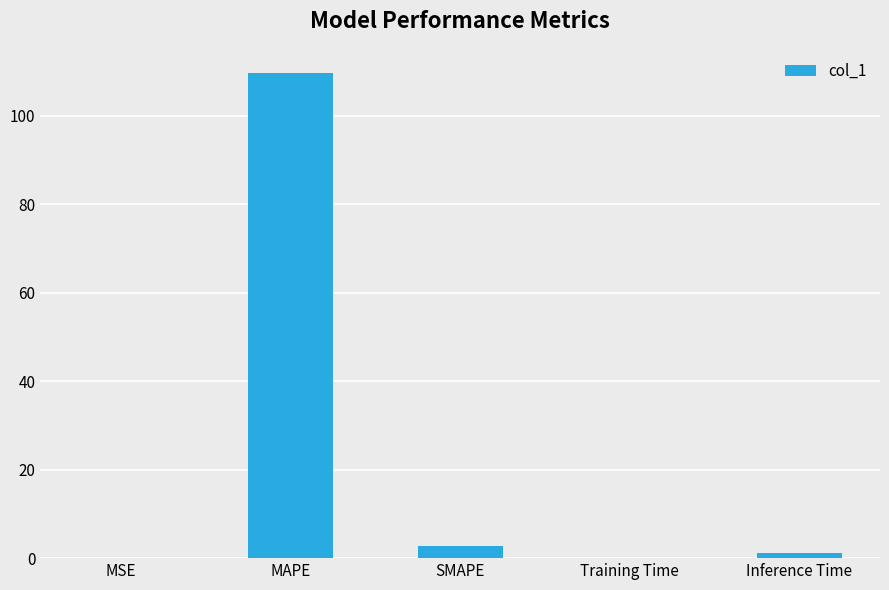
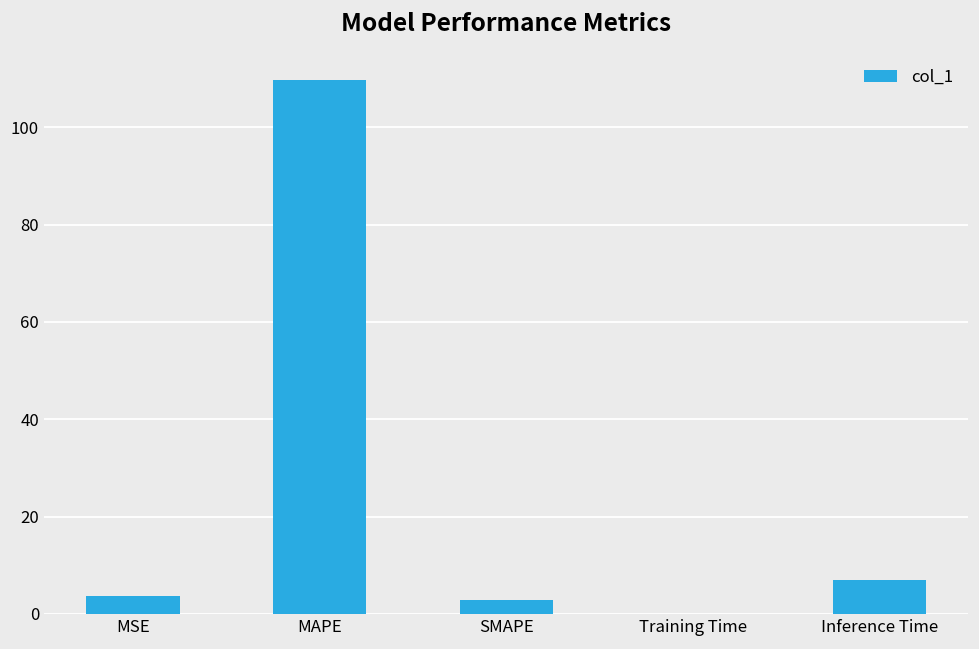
  {
-   "MSE": 0,
+   "MSE": 4,
    "MAPE": 110,
    "SMAPE": 3,
-   "Inference Time": 1
+   "Inference Time": 7
  }
